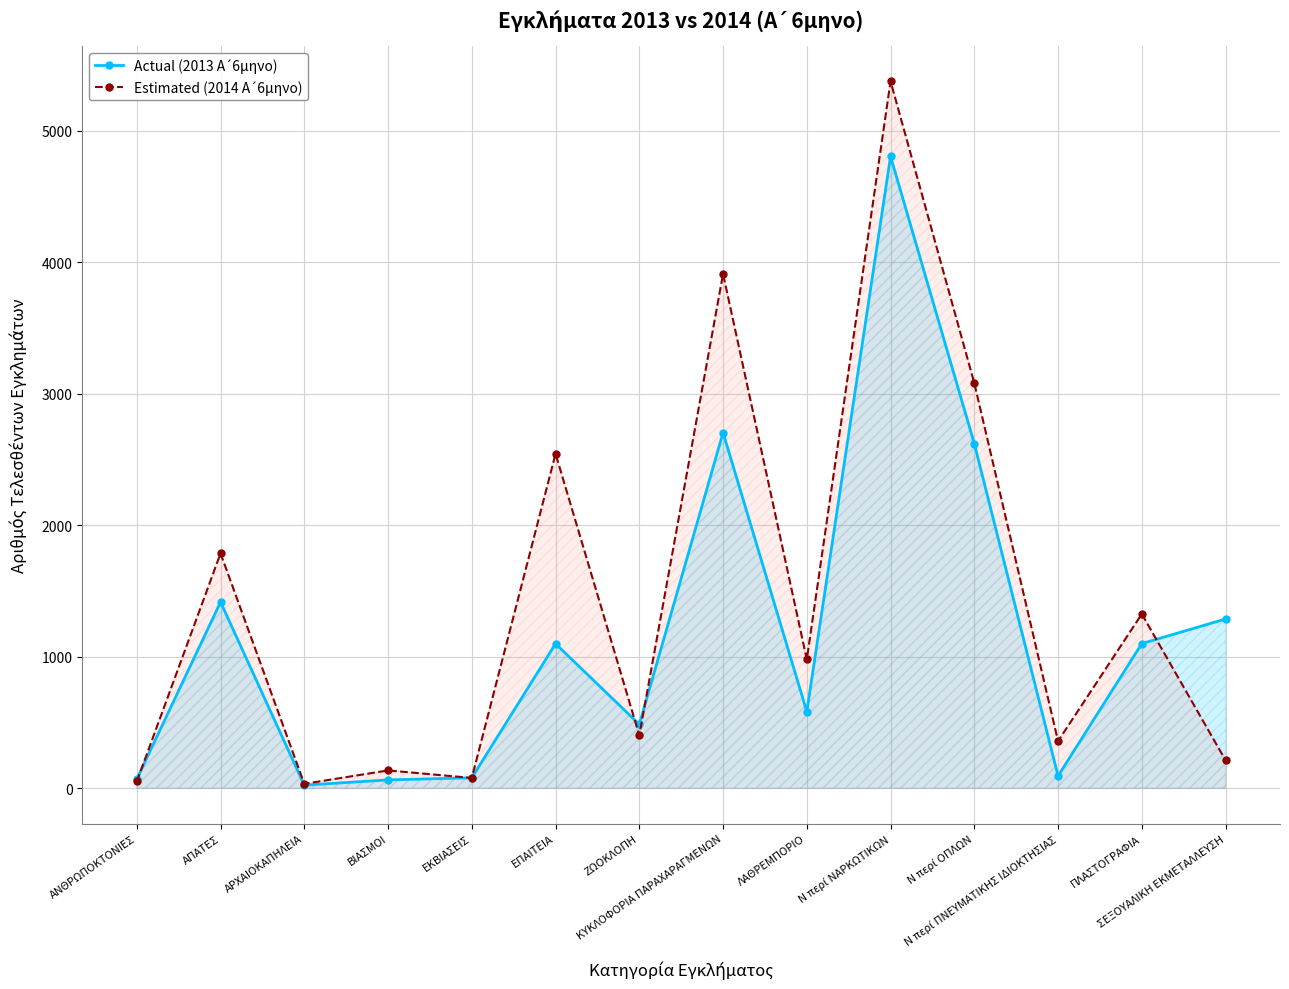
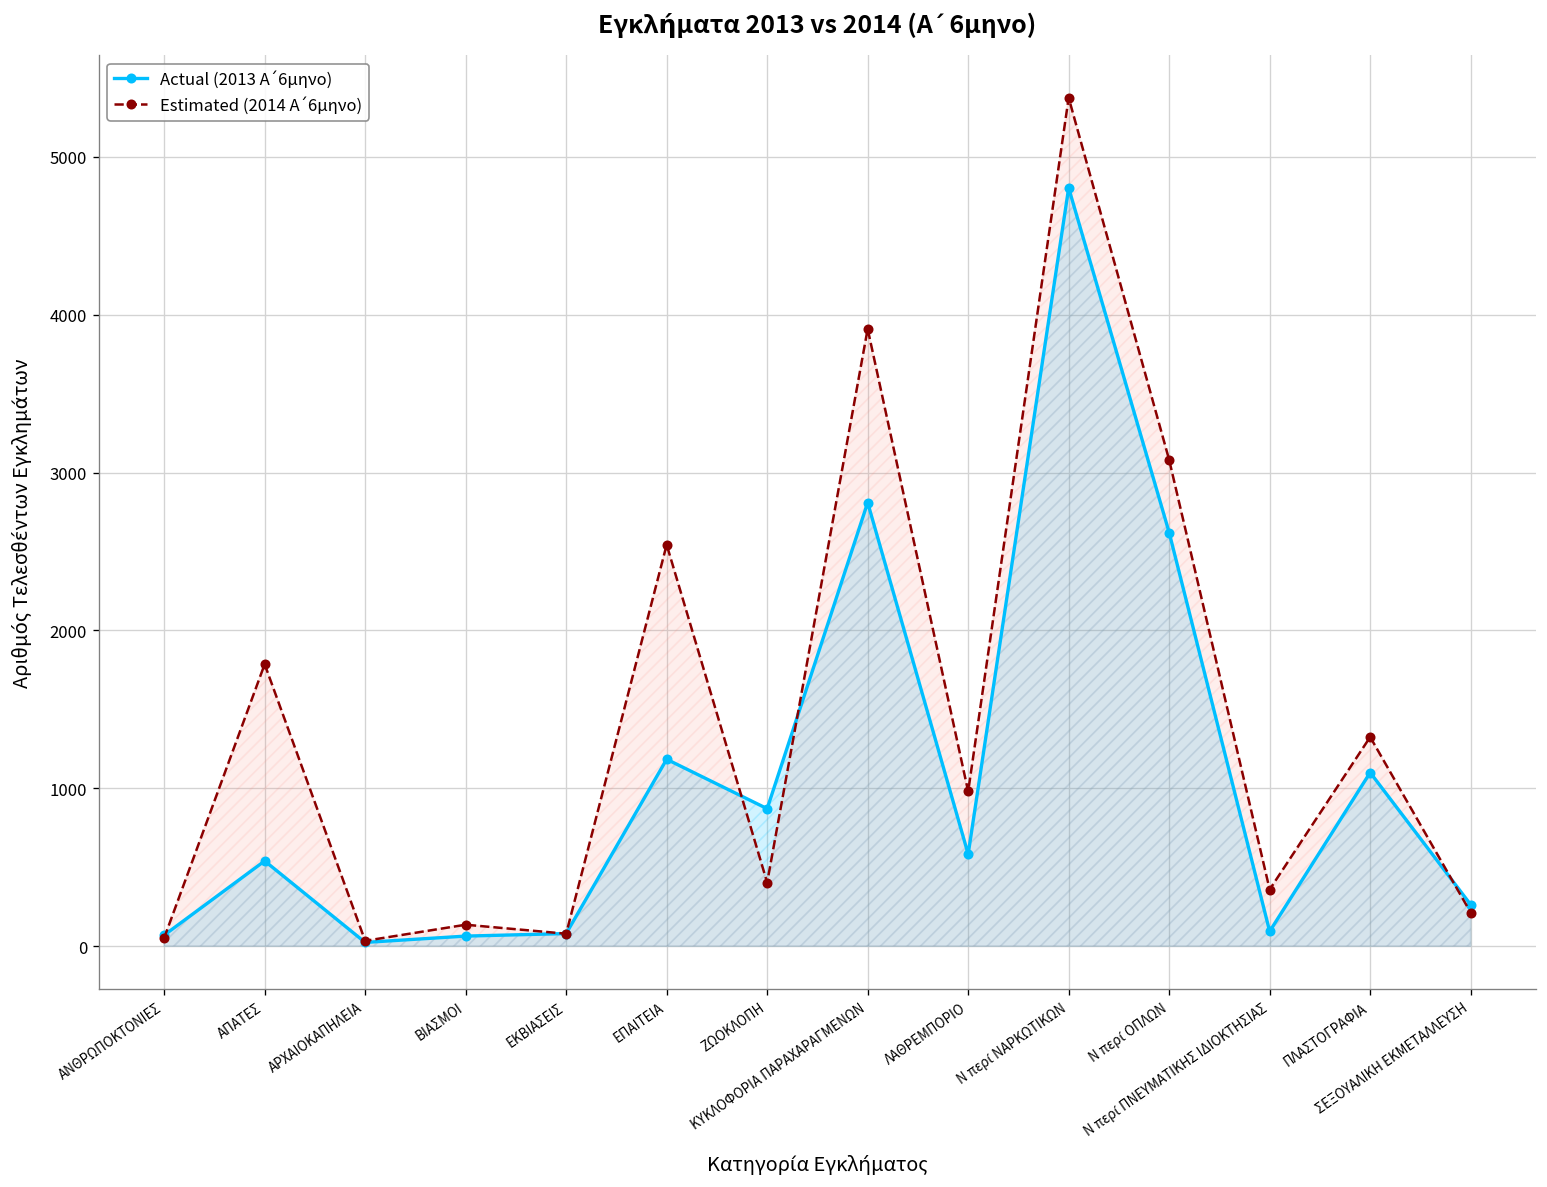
  {
    "Actual (2013 Α΄6μηνο)": {
-     "ΑΠΑΤΕΣ": 1420,
+     "ΑΠΑΤΕΣ": 540,
      "ΒΙΑΣΜΟΙ": 60,
-     "ΕΠΑΙΤΕΙΑ": 1100,
-     "ΖΩΟΚΛΟΠΗ": 490,
-     "ΚΥΚΛΟΦΟΡΙΑ ΠΑΡΑΧΑΡΑΓΜΕΝΩΝ": 2700,
+     "ΕΠΑΙΤΕΙΑ": 1180,
+     "ΖΩΟΚΛΟΠΗ": 870,
+     "ΚΥΚΛΟΦΟΡΙΑ ΠΑΡΑΧΑΡΑΓΜΕΝΩΝ": 2810,
      "ΛΑΘΡΕΜΠΟΡΙΟ": 580,
      "Ν περί ΝΑΡΚΩΤΙΚΩΝ": 4800,
      "Ν περί ΟΠΛΩΝ": 2620,
      "Ν περί ΠΝΕΥΜΑΤΙΚΗΣ ΙΔΙΟΚΤΗΣΙΑΣ": 90,
      "ΠΛΑΣΤΟΓΡΑΦΙΑ": 1100,
-     "ΣΕΞΟΥΑΛΙΚΗ ΕΚΜΕΤΑΛΛΕΥΣΗ": 1290
+     "ΣΕΞΟΥΑΛΙΚΗ ΕΚΜΕΤΑΛΛΕΥΣΗ": 260
    },
    "Estimated (2014 Α΄6μηνο)": {
      "ΑΠΑΤΕΣ": 1790,
      "ΒΙΑΣΜΟΙ": 140,
      "ΕΠΑΙΤΕΙΑ": 2540,
      "ΖΩΟΚΛΟΠΗ": 400,
      "ΚΥΚΛΟΦΟΡΙΑ ΠΑΡΑΧΑΡΑΓΜΕΝΩΝ": 3910,
      "ΛΑΘΡΕΜΠΟΡΙΟ": 980,
      "Ν περί ΝΑΡΚΩΤΙΚΩΝ": 5370,
      "Ν περί ΟΠΛΩΝ": 3080,
      "Ν περί ΠΝΕΥΜΑΤΙΚΗΣ ΙΔΙΟΚΤΗΣΙΑΣ": 360,
      "ΠΛΑΣΤΟΓΡΑΦΙΑ": 1330,
      "ΣΕΞΟΥΑΛΙΚΗ ΕΚΜΕΤΑΛΛΕΥΣΗ": 210
    }
  }
